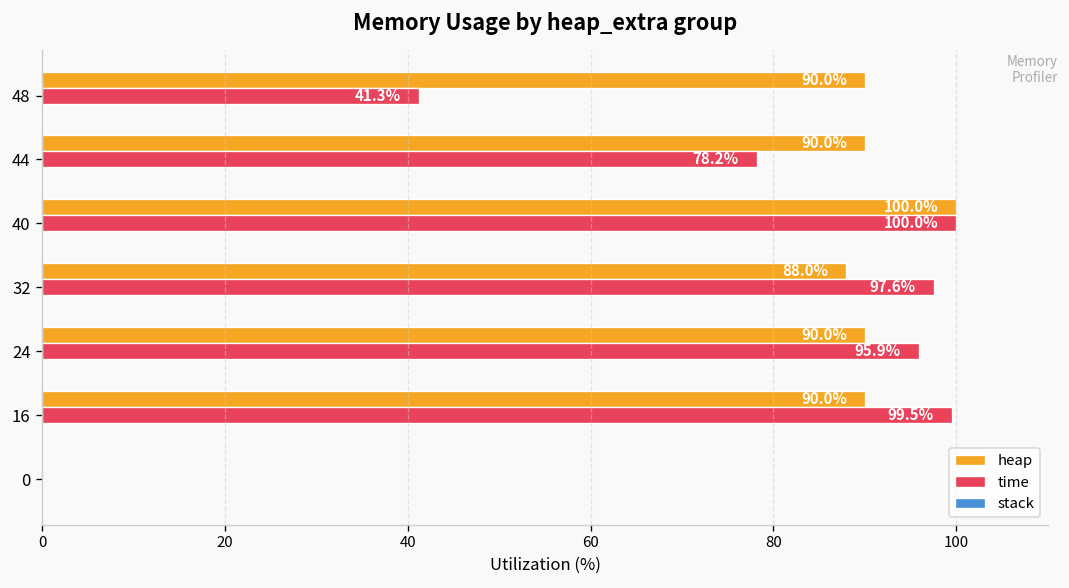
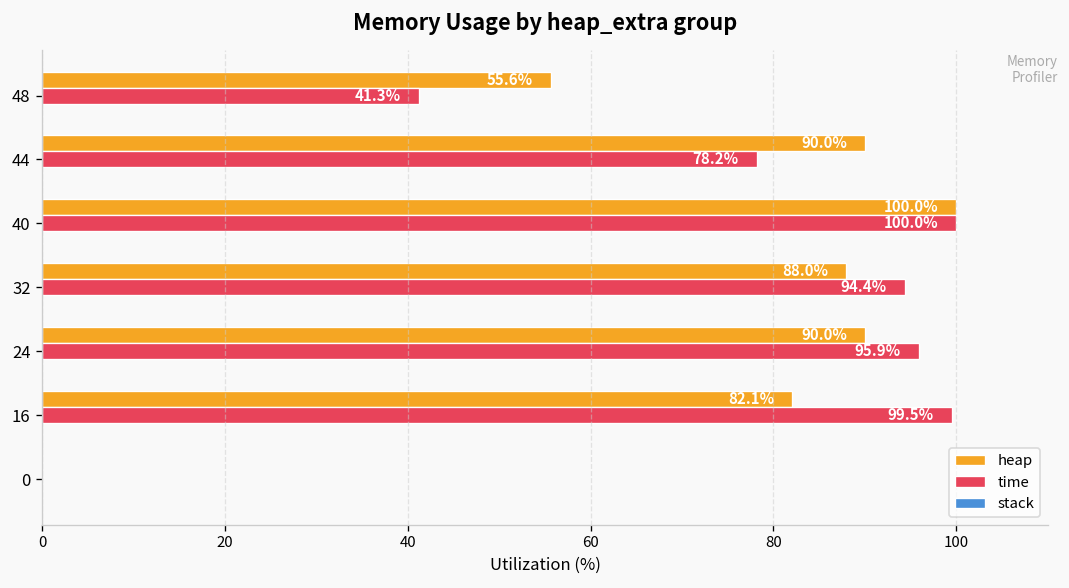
  {
    "heap": {
-     "48": "90.0%",
+     "48": "55.6%",
      "44": "90.0%",
      "40": "100.0%",
      "32": "88.0%",
      "24": "90.0%",
-     "16": "90.0%"
+     "16": "82.1%"
    },
    "time": {
      "48": "41.3%",
      "44": "78.2%",
      "40": "100.0%",
-     "32": "97.6%",
+     "32": "94.4%",
      "24": "95.9%",
      "16": "99.5%"
    },
    "stack": {
      "48": "0",
      "44": "0",
      "40": "0",
      "32": "0",
      "24": "0",
      "16": "0",
      "0": "0"
    }
  }
